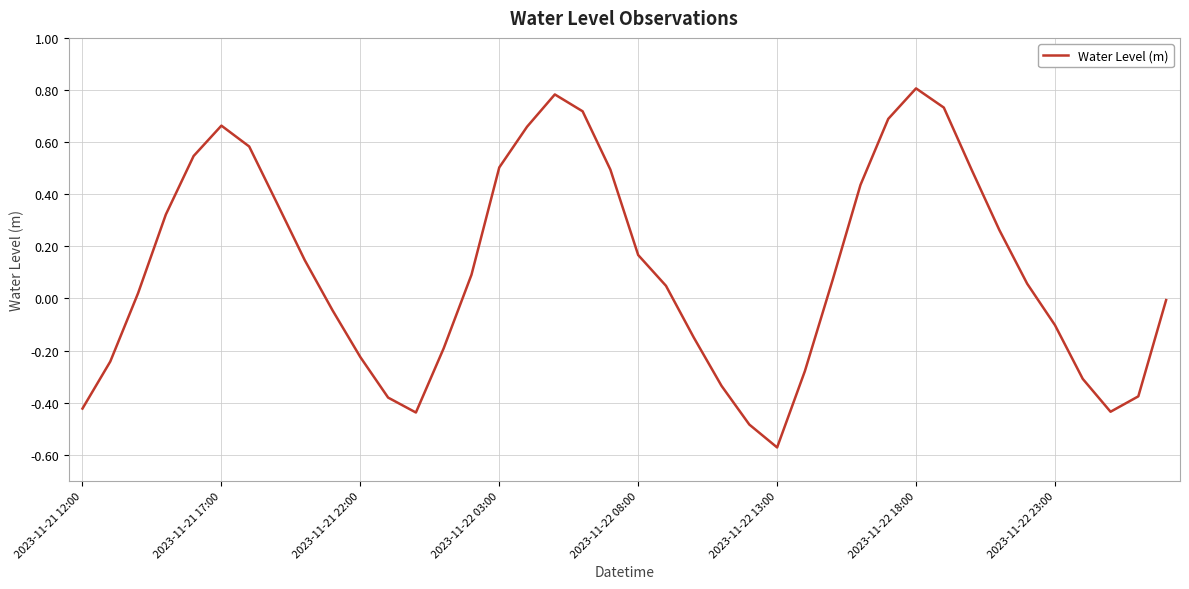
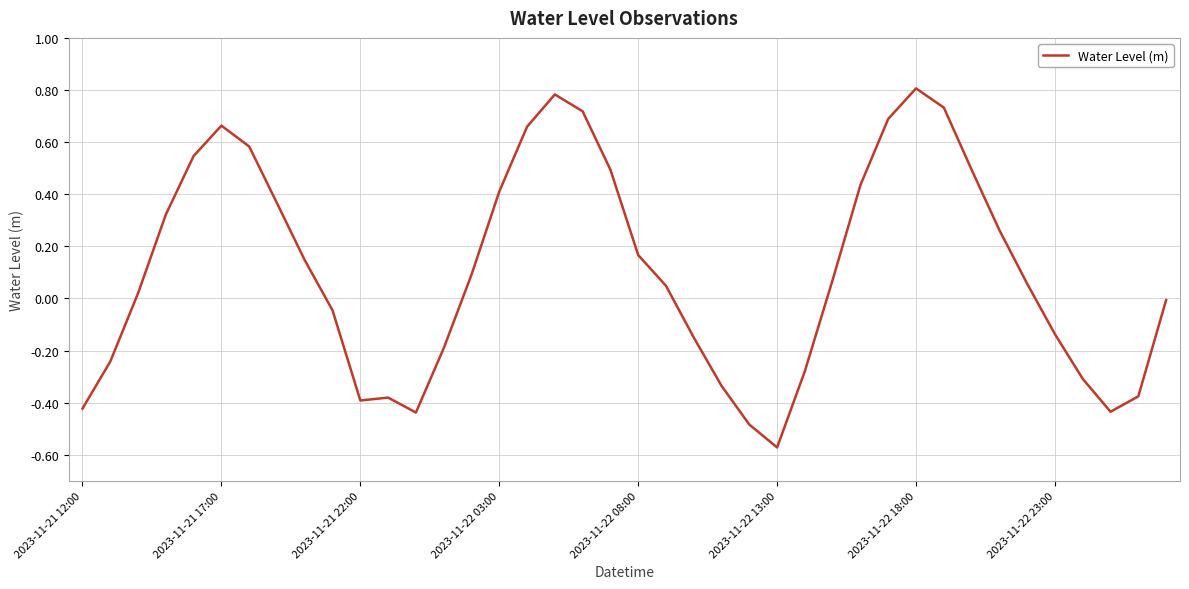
  {
    "2023-11-21 12:00": -0.42,
    "2023-11-21 17:00": 0.66,
-   "2023-11-21 22:00": -0.23,
-   "2023-11-22 03:00": 0.50,
+   "2023-11-21 22:00": -0.39,
+   "2023-11-22 03:00": 0.41,
    "2023-11-22 08:00": 0.17,
    "2023-11-22 13:00": -0.57,
    "2023-11-22 18:00": 0.81,
-   "2023-11-22 23:00": -0.10
+   "2023-11-22 23:00": -0.14
  }
